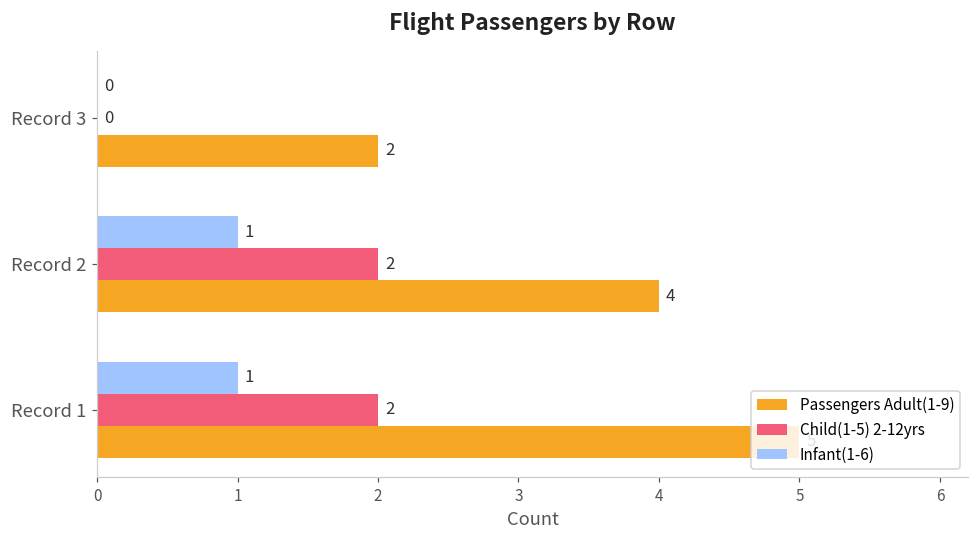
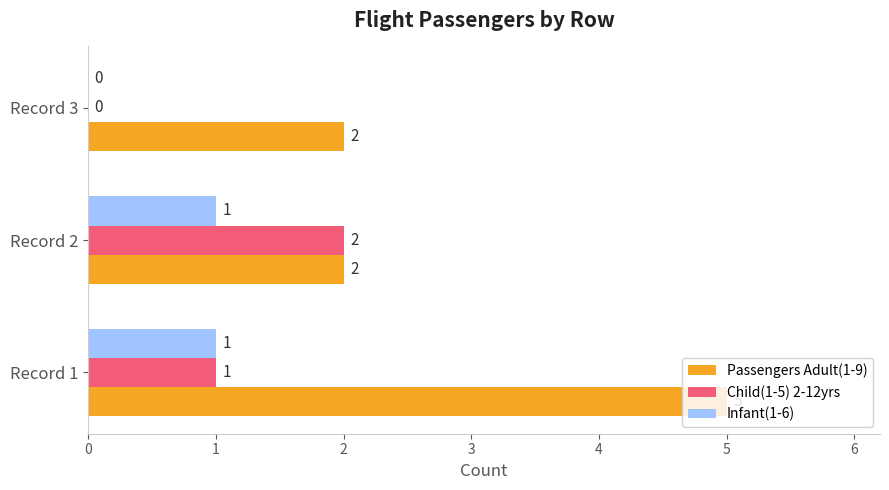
  {
    "Passengers Adult(1-9)": {
      "Record 3": 2,
-     "Record 2": 4
+     "Record 2": 2
    },
    "Child(1-5) 2-12yrs": {
      "Record 3": 0,
      "Record 2": 2,
-     "Record 1": 2
+     "Record 1": 1
    },
    "Infant(1-6)": {
      "Record 3": 0,
      "Record 2": 1,
      "Record 1": 1
    }
  }
